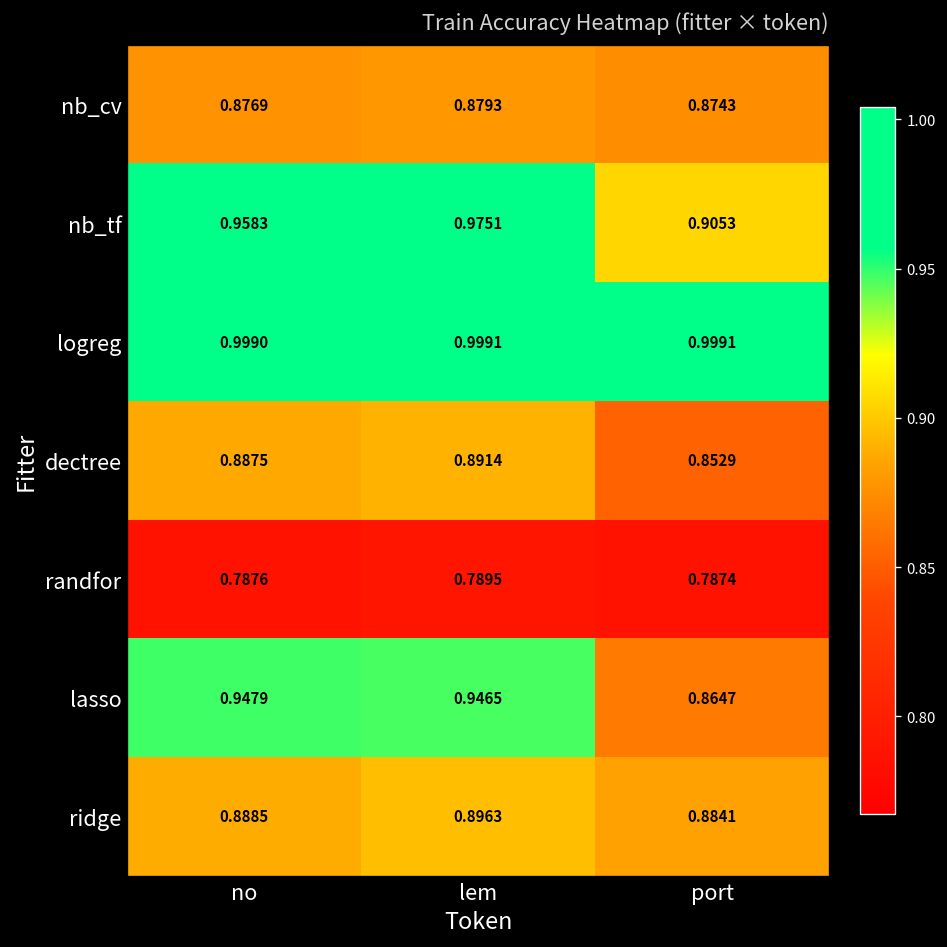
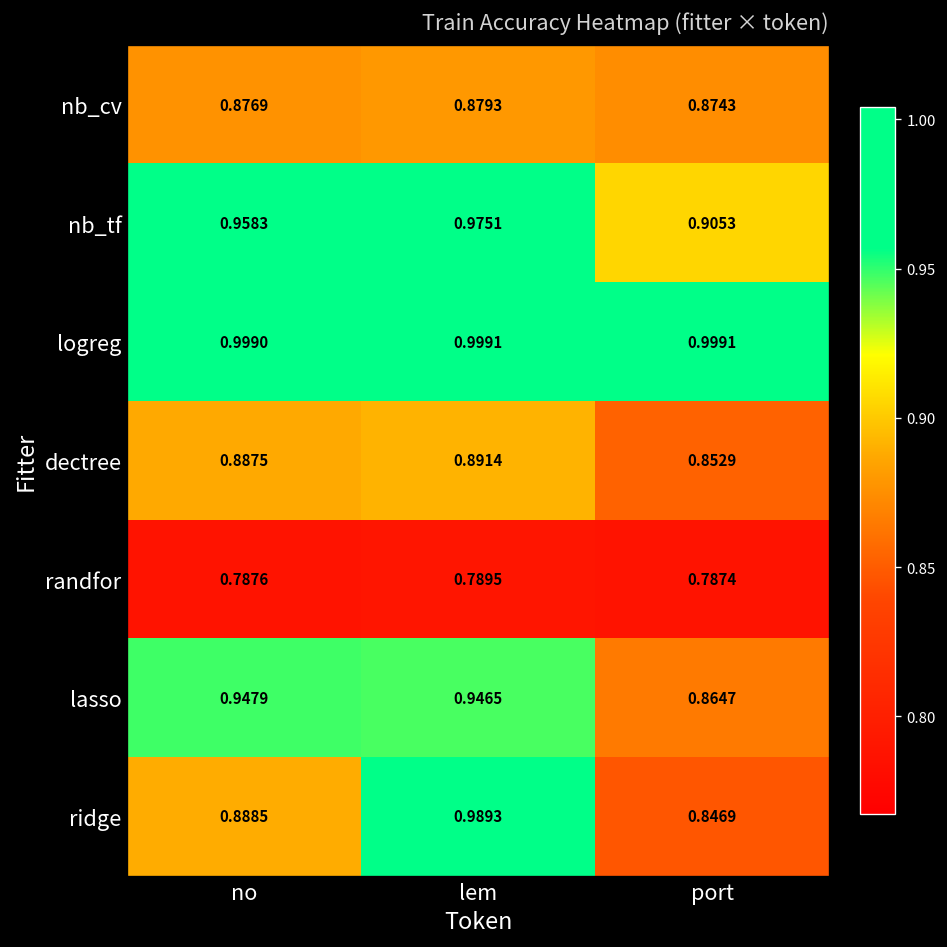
  {
    "nb_cv": {
      "no": 0.8769,
      "lem": 0.8793,
      "port": 0.8743
    },
    "nb_tf": {
      "no": 0.9583,
      "lem": 0.9751,
      "port": 0.9053
    },
    "logreg": {
      "no": 0.9990,
      "lem": 0.9991,
      "port": 0.9991
    },
    "dectree": {
      "no": 0.8875,
      "lem": 0.8914,
      "port": 0.8529
    },
    "randfor": {
      "no": 0.7876,
      "lem": 0.7895,
      "port": 0.7874
    },
    "lasso": {
      "no": 0.9479,
      "lem": 0.9465,
      "port": 0.8647
    },
    "ridge": {
      "no": 0.8885,
-     "lem": 0.8963,
-     "port": 0.8841
+     "lem": 0.9893,
+     "port": 0.8469
    }
  }
